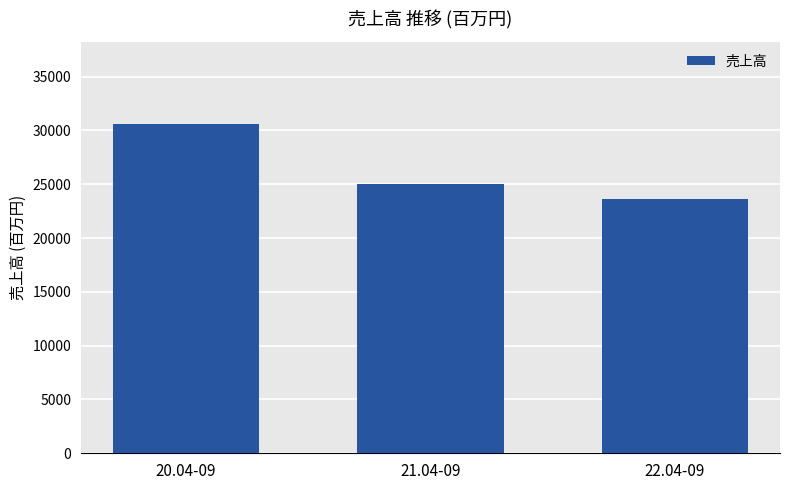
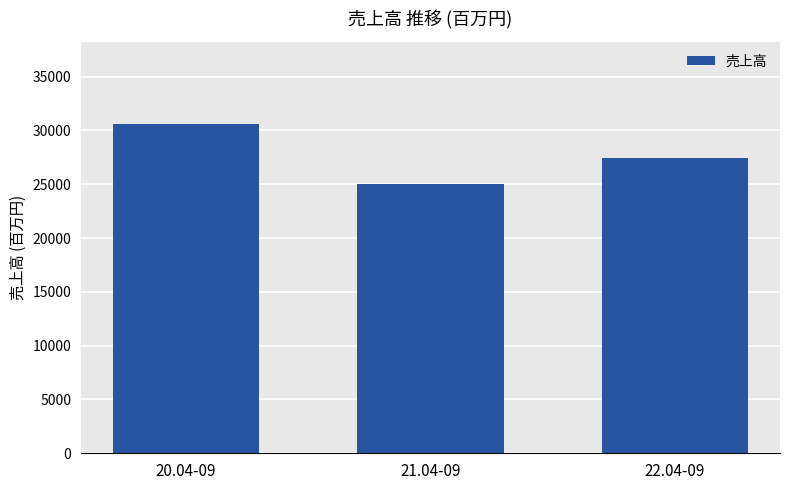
  {
    "20.04-09": 30600,
    "21.04-09": 25000,
-   "22.04-09": 23600
+   "22.04-09": 27500
  }
